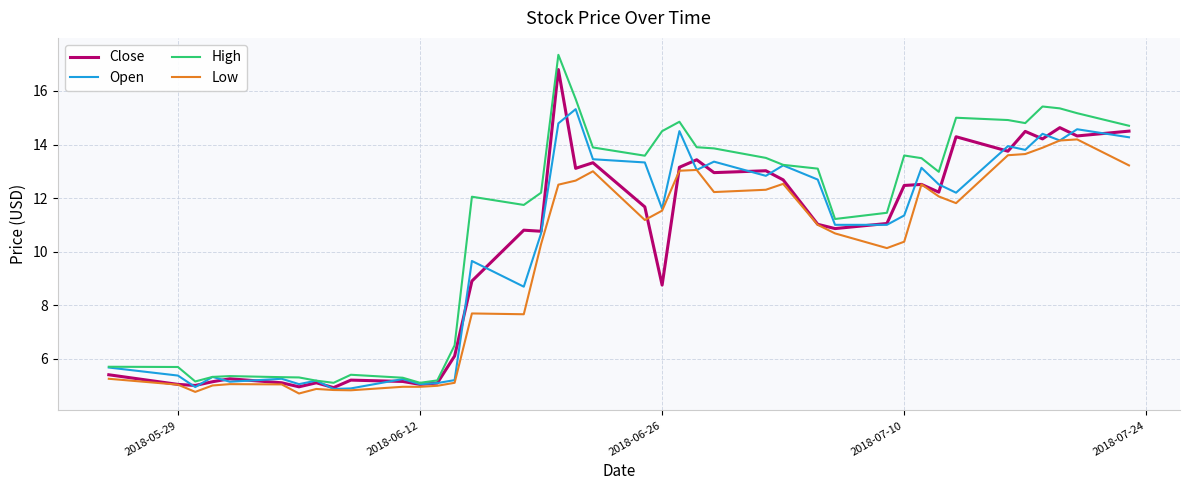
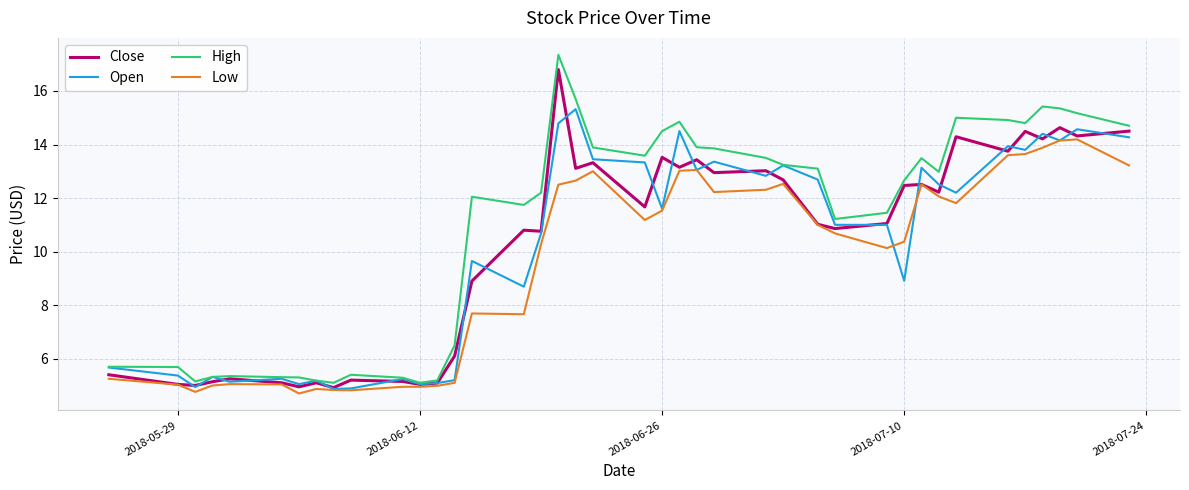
  {
    "Close": {
-     "2018-06-26": 8.8,
+     "2018-06-26": 13.5,
      "2018-07-10": 12.5
    },
    "Open": {
      "2018-05-29": 5.4,
-     "2018-07-10": 11.4
+     "2018-07-10": 8.9
    },
    "High": {
      "2018-05-29": 5.7,
      "2018-06-26": 14.5,
-     "2018-07-10": 13.6
+     "2018-07-10": 12.7
    },
    "Low": {
      "2018-07-10": 10.4
    }
  }
